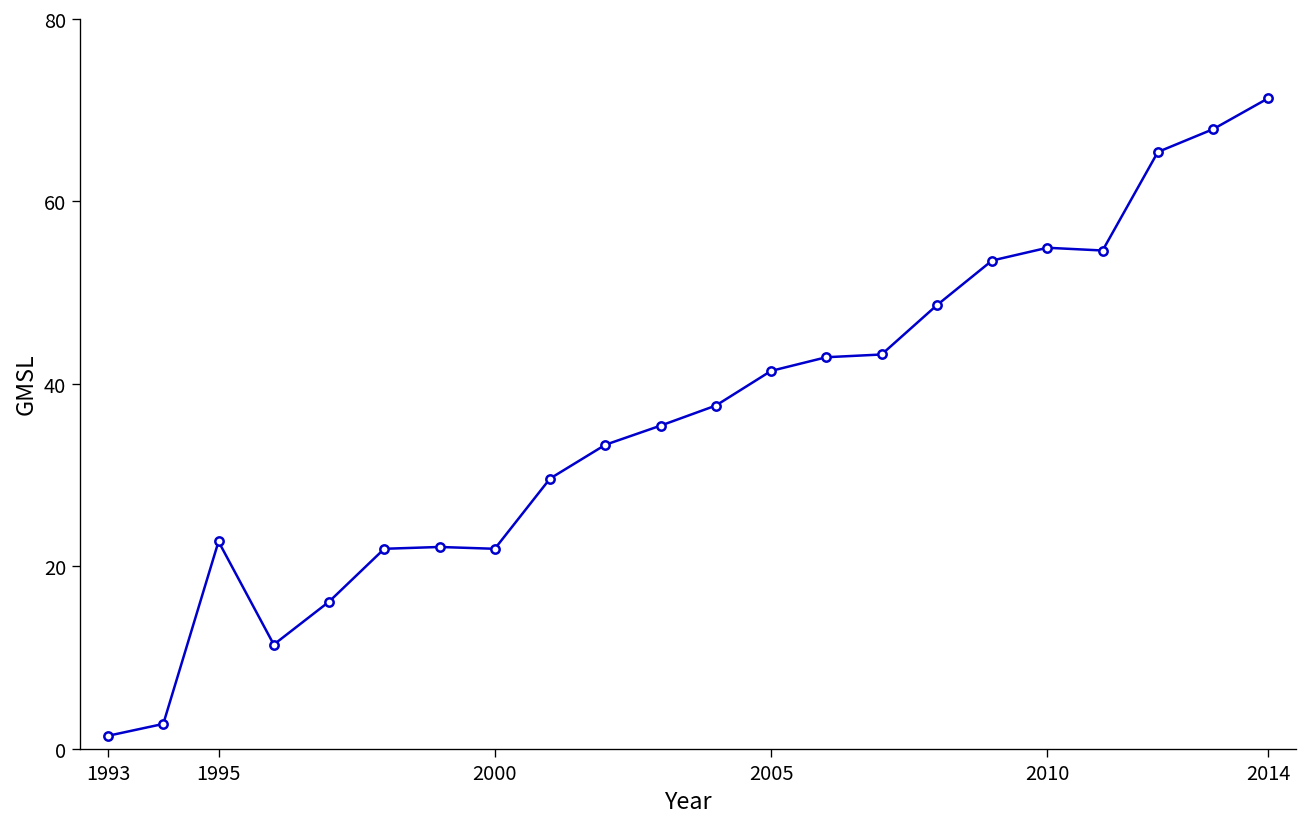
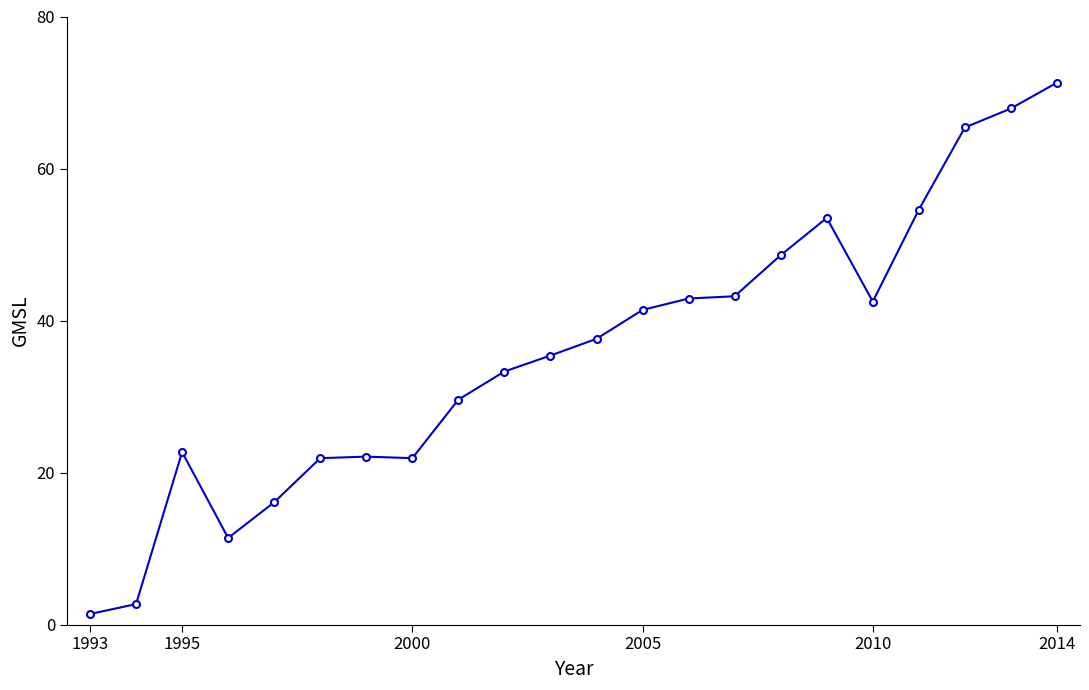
  {
    "1993": 1,
    "1995": 23,
    "2000": 22,
    "2005": 41,
-   "2010": 55,
+   "2010": 43,
    "2014": 71
  }
